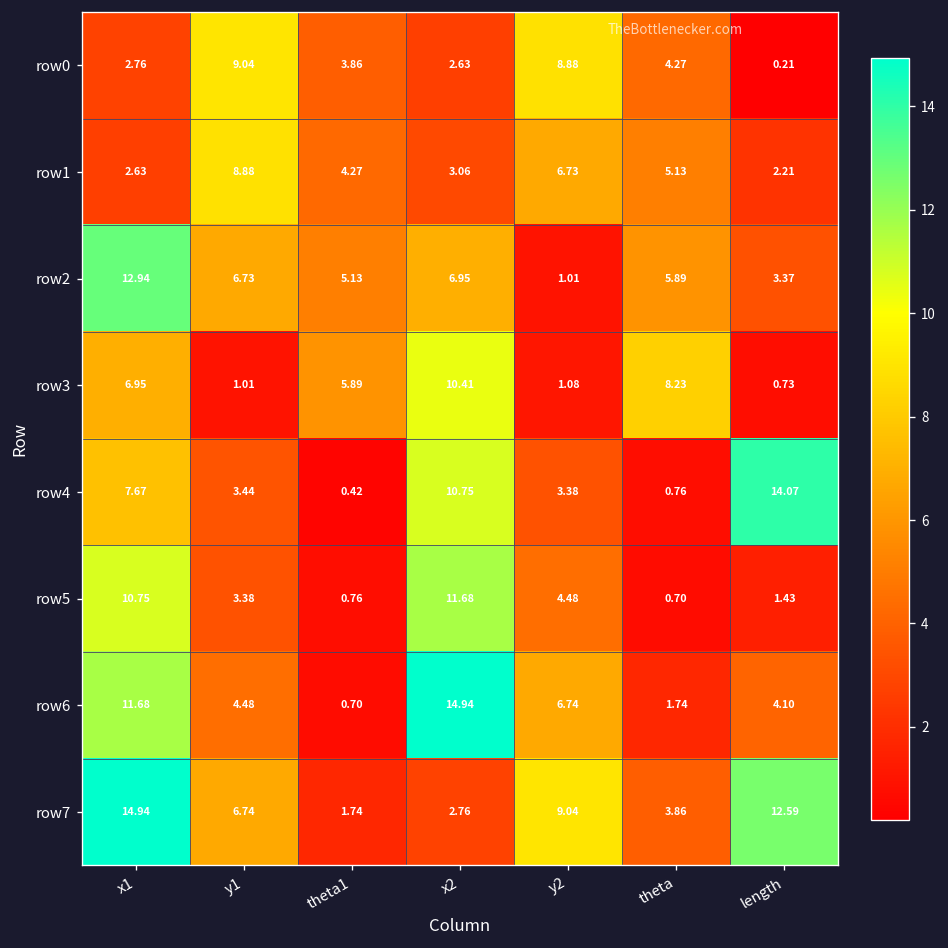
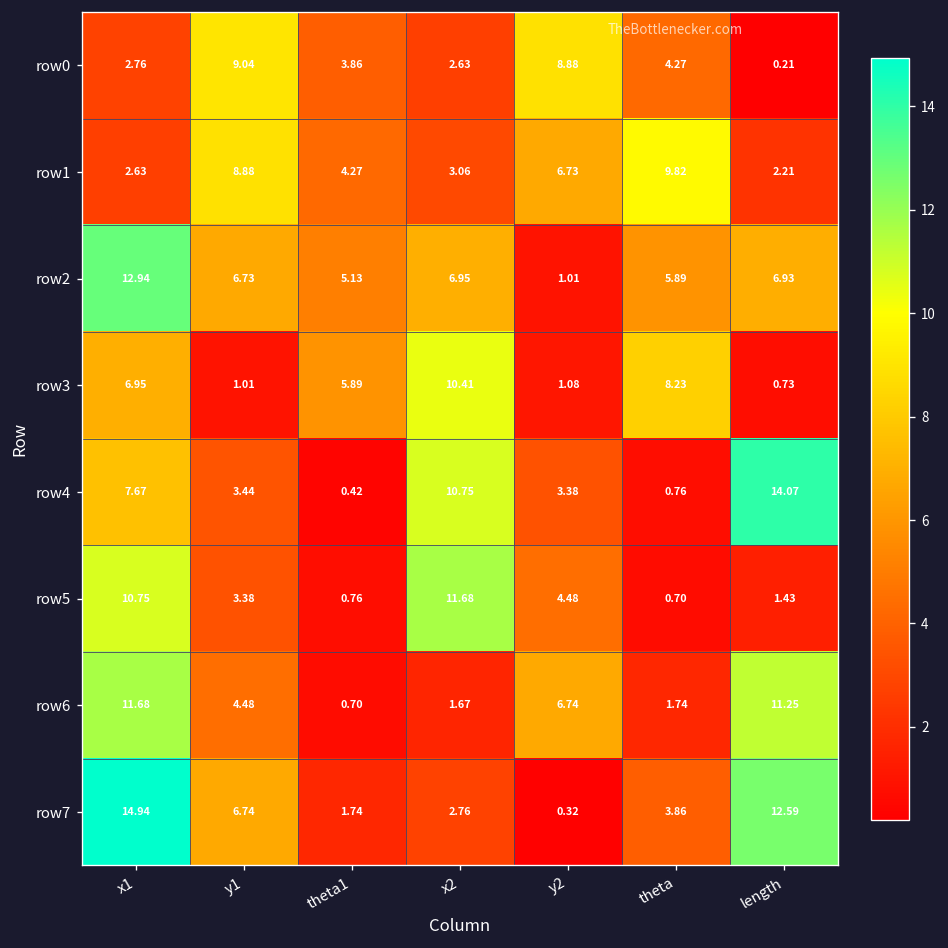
  {
    "row0": {
      "x1": 2.76,
      "y1": 9.04,
      "theta1": 3.86,
      "x2": 2.63,
      "y2": 8.88,
      "theta": 4.27,
      "length": 0.21
    },
    "row1": {
      "x1": 2.63,
      "y1": 8.88,
      "theta1": 4.27,
      "x2": 3.06,
      "y2": 6.73,
-     "theta": 5.13,
+     "theta": 9.82,
      "length": 2.21
    },
    "row2": {
      "x1": 12.94,
      "y1": 6.73,
      "theta1": 5.13,
      "x2": 6.95,
      "y2": 1.01,
      "theta": 5.89,
-     "length": 3.37
+     "length": 6.93
    },
    "row3": {
      "x1": 6.95,
      "y1": 1.01,
      "theta1": 5.89,
      "x2": 10.41,
      "y2": 1.08,
      "theta": 8.23,
      "length": 0.73
    },
    "row4": {
      "x1": 7.67,
      "y1": 3.44,
      "theta1": 0.42,
      "x2": 10.75,
      "y2": 3.38,
      "theta": 0.76,
      "length": 14.07
    },
    "row5": {
      "x1": 10.75,
      "y1": 3.38,
      "theta1": 0.76,
      "x2": 11.68,
      "y2": 4.48,
      "theta": 0.70,
      "length": 1.43
    },
    "row6": {
      "x1": 11.68,
      "y1": 4.48,
      "theta1": 0.70,
-     "x2": 14.94,
+     "x2": 1.67,
      "y2": 6.74,
      "theta": 1.74,
-     "length": 4.10
+     "length": 11.25
    },
    "row7": {
      "x1": 14.94,
      "y1": 6.74,
      "theta1": 1.74,
      "x2": 2.76,
-     "y2": 9.04,
+     "y2": 0.32,
      "theta": 3.86,
      "length": 12.59
    }
  }
